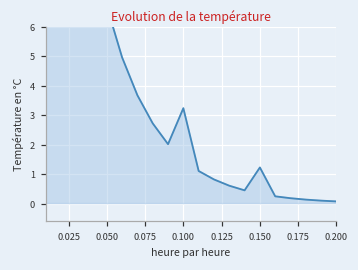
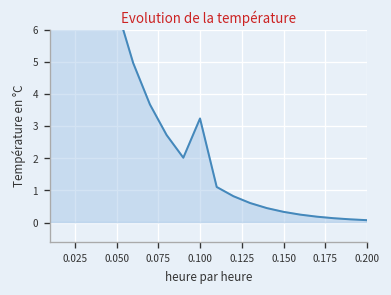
  {
    "0.100": 3.2,
-   "0.150": 1.2,
+   "0.150": 0.3,
    "0.200": 0.1
  }
